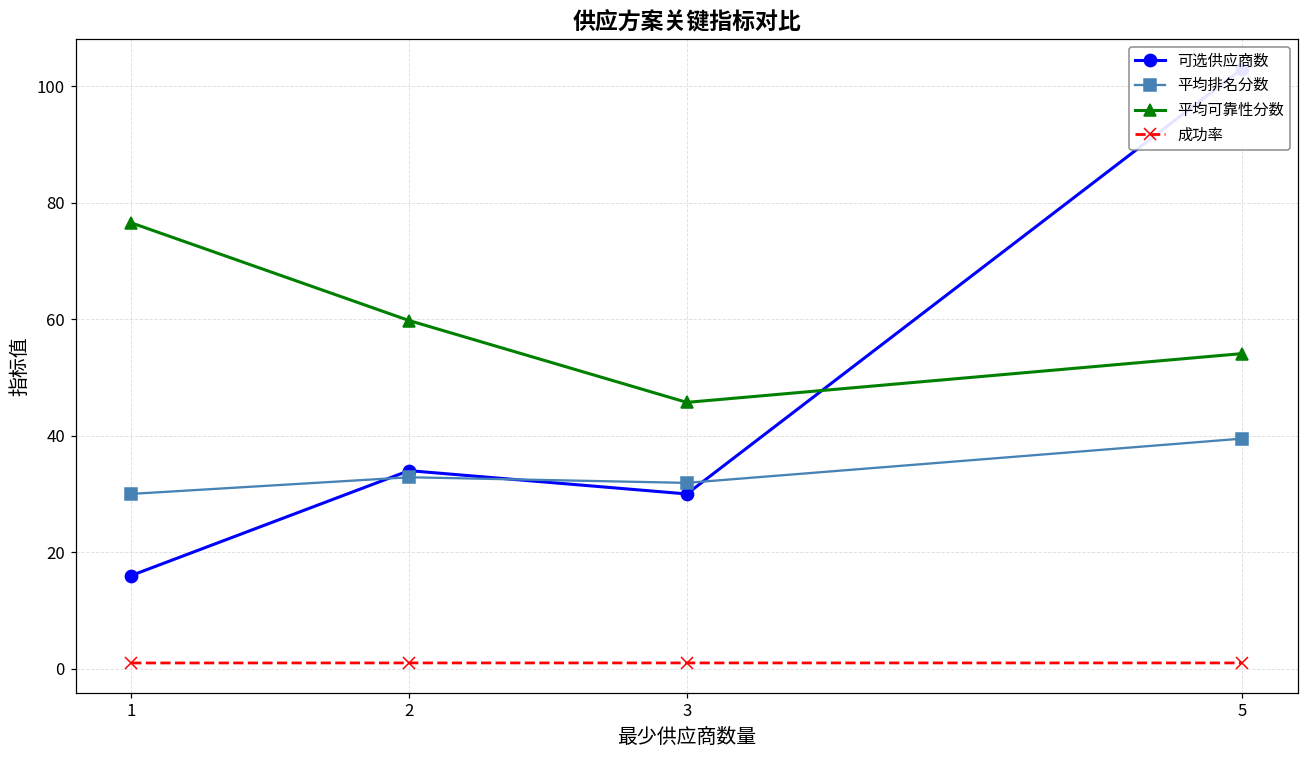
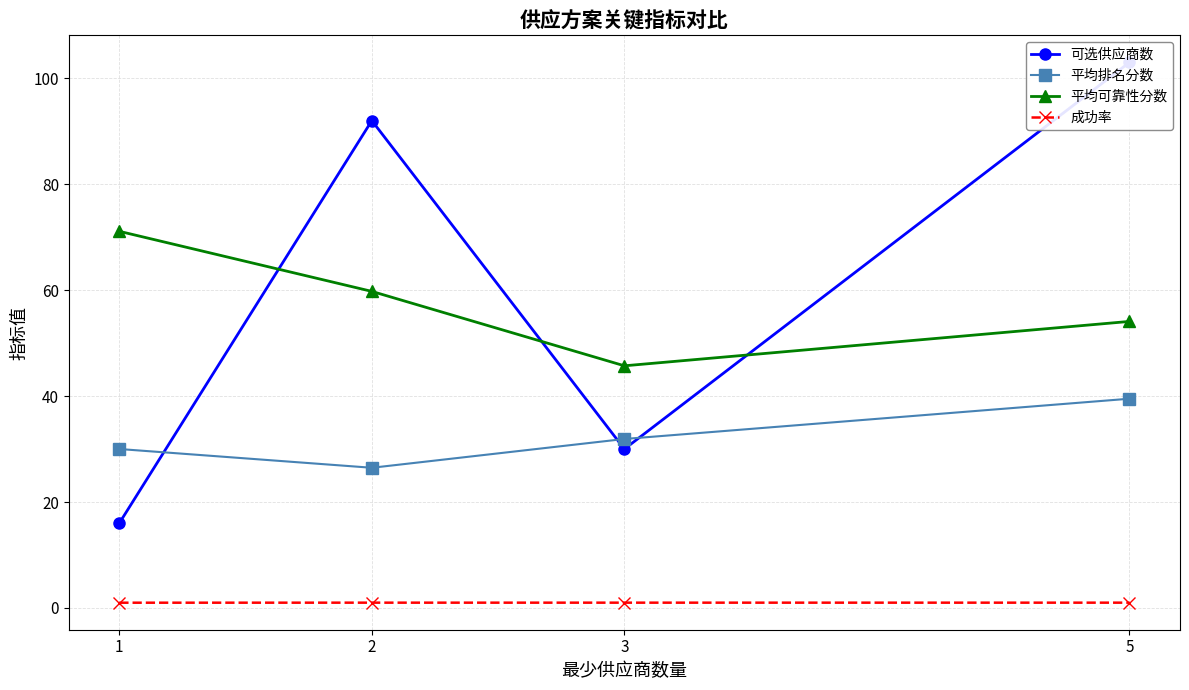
  {
    "可选供应商数": {
      "1": 16,
-     "2": 34,
+     "2": 92,
      "3": 30
    },
    "平均排名分数": {
      "1": 30,
-     "2": 33,
+     "2": 26,
      "3": 32,
      "5": 40
    },
    "平均可靠性分数": {
-     "1": 77,
+     "1": 71,
      "2": 60,
      "3": 46,
      "5": 54
    },
    "成功率": {
      "1": 1,
      "2": 1,
      "3": 1,
      "5": 1
    }
  }
